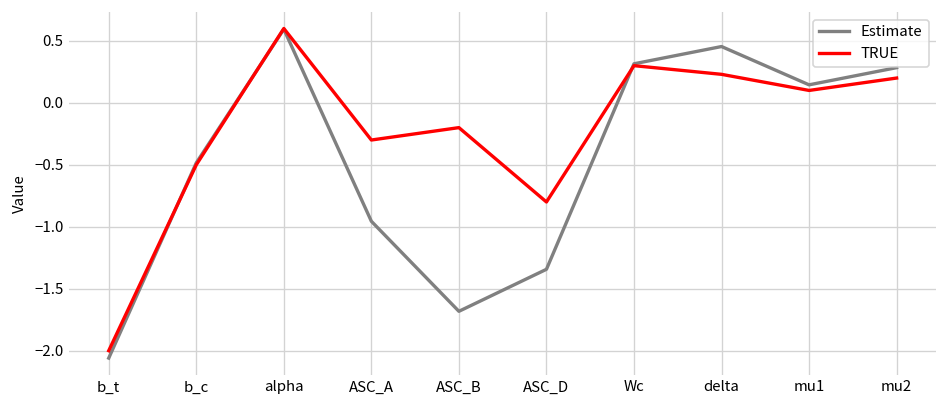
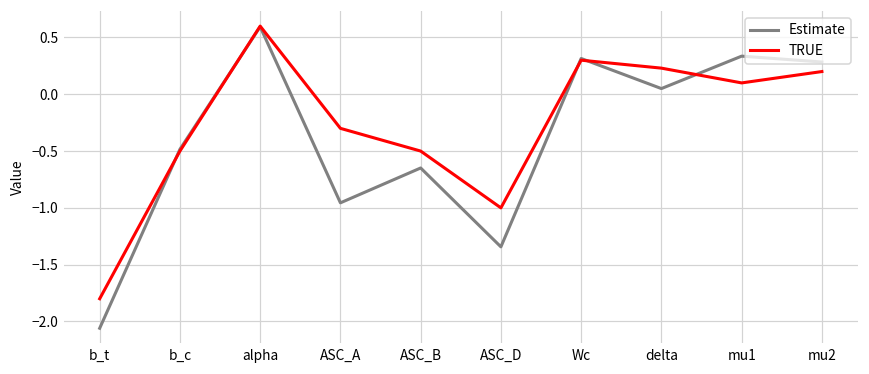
  {
    "Estimate": {
      "b_t": -2.06,
      "ASC_A": -0.96,
-     "ASC_B": -1.68,
+     "ASC_B": -0.65,
      "ASC_D": -1.34,
-     "delta": 0.45,
-     "mu1": 0.15
+     "delta": 0.05,
+     "mu1": 0.34
    },
    "TRUE": {
-     "b_t": -2.0,
+     "b_t": -1.8,
      "ASC_A": -0.3,
-     "ASC_B": -0.2,
-     "ASC_D": -0.8,
+     "ASC_B": -0.5,
+     "ASC_D": -1.0,
      "delta": 0.23,
      "mu1": 0.1,
      "mu2": 0.2
    }
  }
